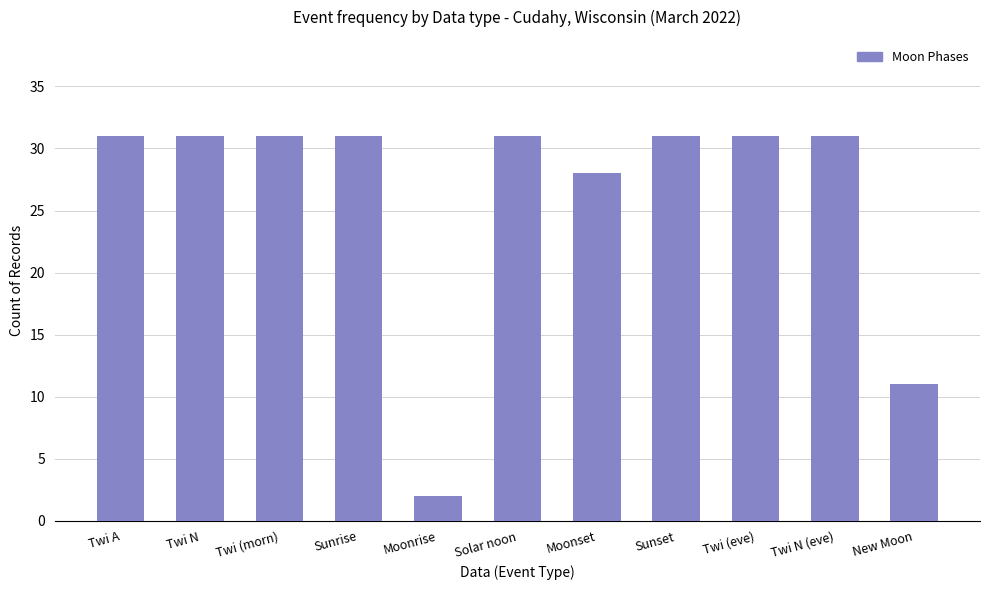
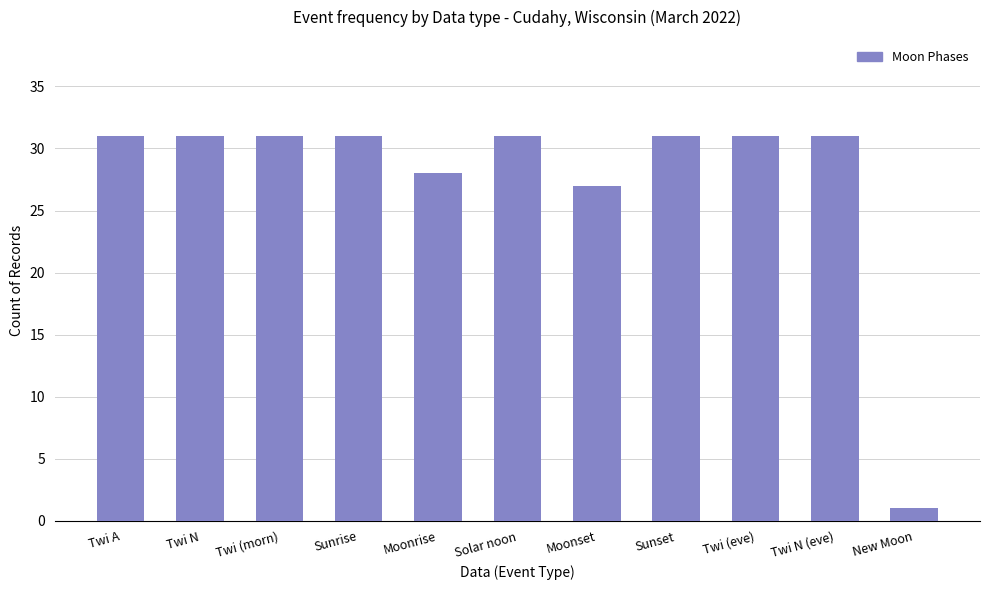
  {
    "Twi A": 31,
    "Twi N": 31,
    "Twi (morn)": 31,
    "Sunrise": 31,
-   "Moonrise": 2,
+   "Moonrise": 28,
    "Solar noon": 31,
-   "Moonset": 28,
+   "Moonset": 27,
    "Sunset": 31,
    "Twi (eve)": 31,
    "Twi N (eve)": 31,
-   "New Moon": 11
+   "New Moon": 1
  }
